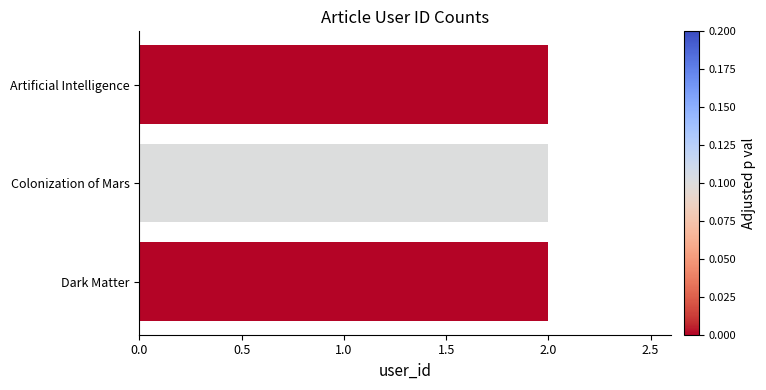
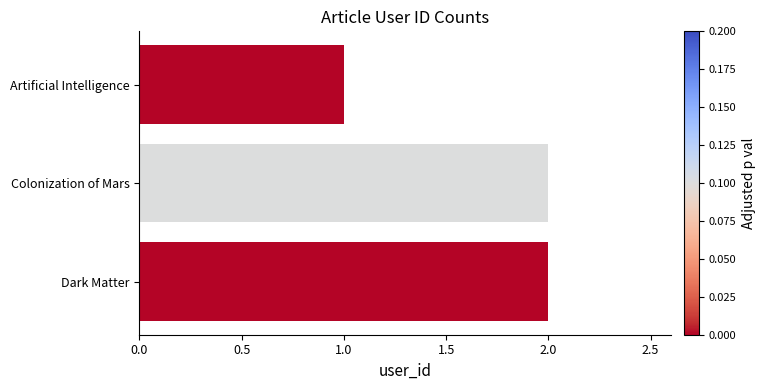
  {
-   "Artificial Intelligence": 2,
+   "Artificial Intelligence": 1,
    "Colonization of Mars": 2,
    "Dark Matter": 2
  }
